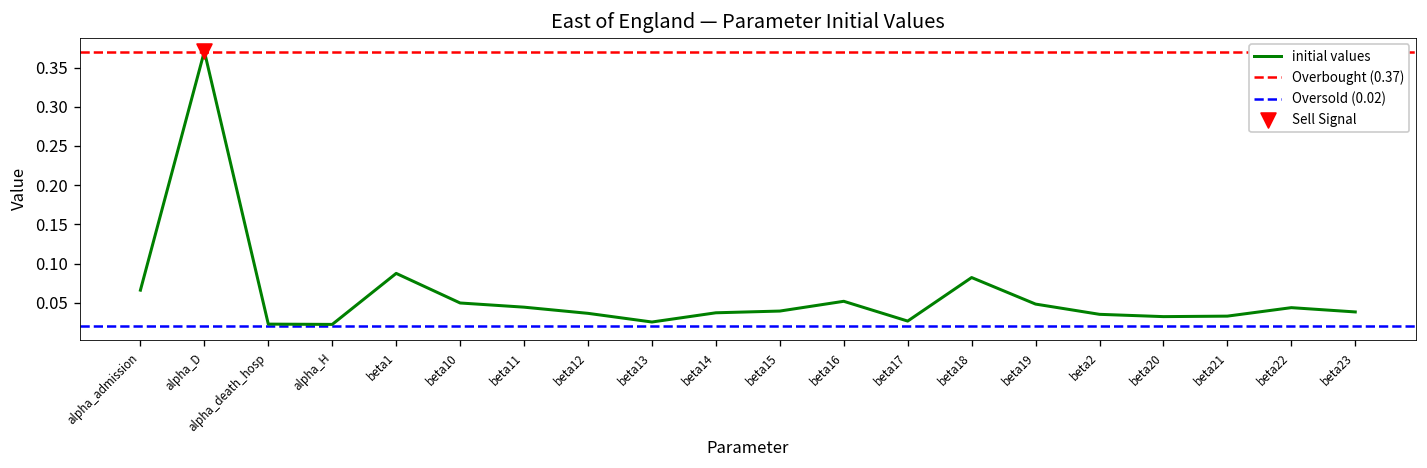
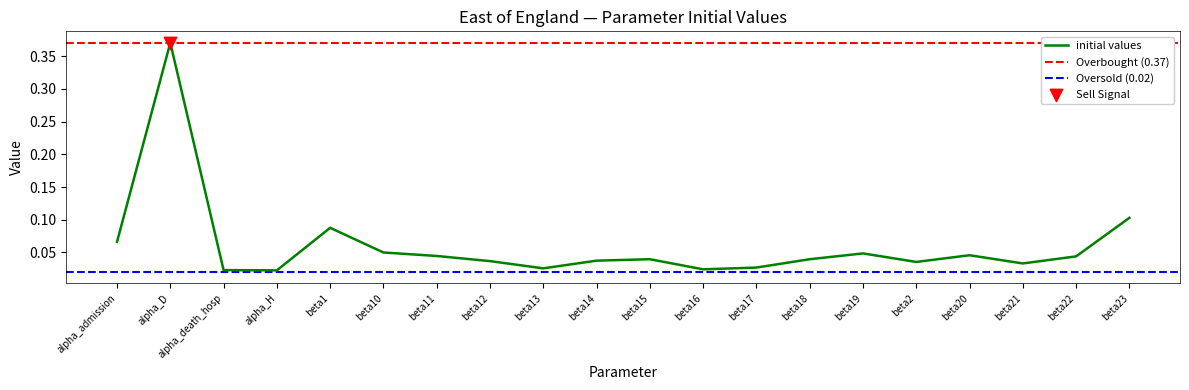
  {
    "initial values": {
      "alpha_admission": 0.07,
      "alpha_death_hosp": 0.02,
      "alpha_H": 0.02,
      "beta1": 0.09,
      "beta10": 0.05,
      "beta11": 0.04,
      "beta12": 0.04,
      "beta13": 0.03,
      "beta14": 0.04,
      "beta15": 0.04,
-     "beta16": 0.05,
+     "beta16": 0.02,
      "beta17": 0.03,
-     "beta18": 0.08,
+     "beta18": 0.04,
      "beta19": 0.05,
      "beta2": 0.04,
-     "beta20": 0.03,
+     "beta20": 0.05,
      "beta21": 0.03,
      "beta22": 0.04,
-     "beta23": 0.04
+     "beta23": 0.10
    }
  }
